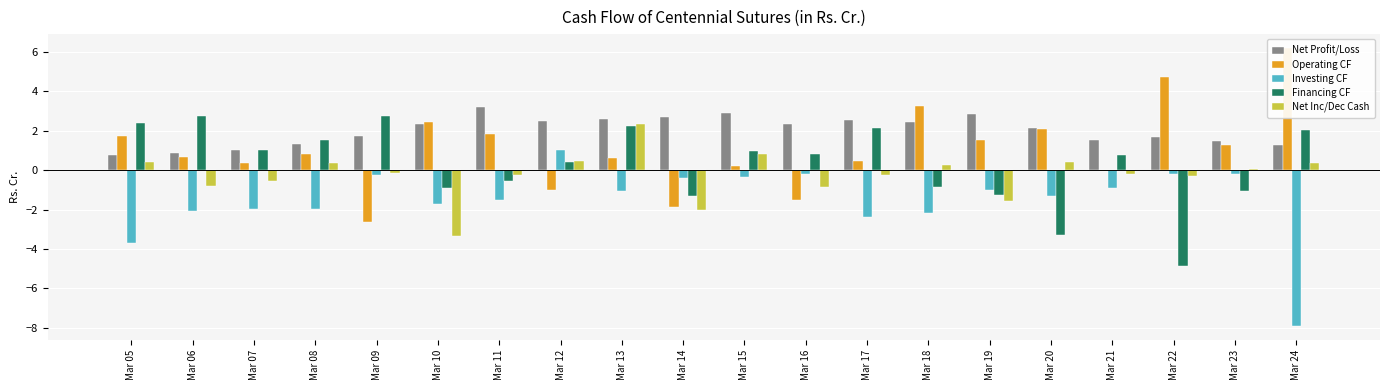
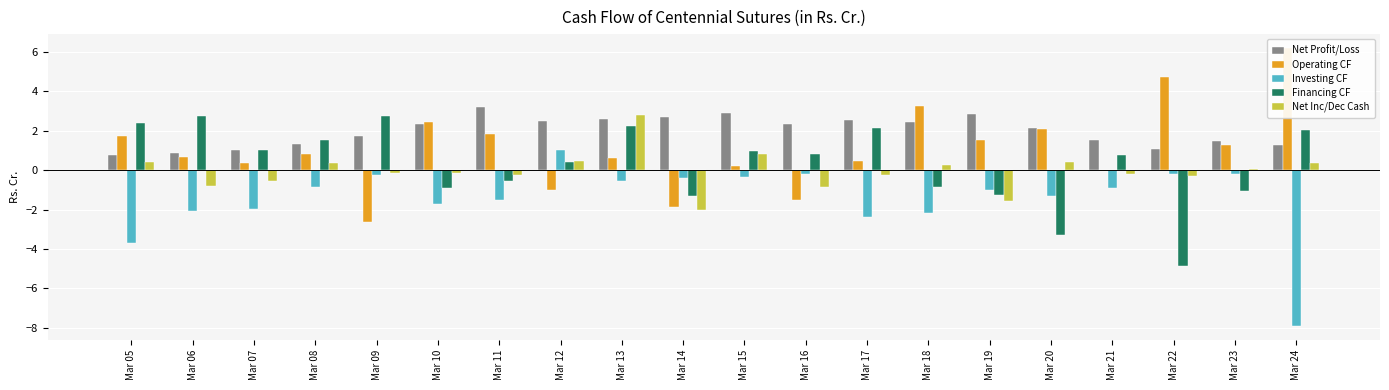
  {
    "Net Profit/Loss": {
      "Mar 05": 0.8,
      "Mar 06": 0.9,
      "Mar 07": 1.0,
      "Mar 08": 1.3,
      "Mar 09": 1.7,
      "Mar 10": 2.4,
      "Mar 11": 3.2,
      "Mar 12": 2.5,
      "Mar 13": 2.6,
      "Mar 14": 2.7,
      "Mar 15": 2.9,
      "Mar 16": 2.4,
      "Mar 17": 2.6,
      "Mar 18": 2.5,
      "Mar 19": 2.8,
      "Mar 20": 2.2,
      "Mar 21": 1.5,
-     "Mar 22": 1.7,
+     "Mar 22": 1.1,
      "Mar 23": 1.5,
      "Mar 24": 1.3
    },
    "Operating CF": {
      "Mar 05": 1.7,
      "Mar 06": 0.7,
      "Mar 07": 0.4,
      "Mar 08": 0.8,
      "Mar 09": -2.6,
      "Mar 10": 2.5,
      "Mar 11": 1.8,
      "Mar 12": -1.0,
      "Mar 13": 0.6,
      "Mar 14": -1.9,
      "Mar 15": 0.2,
      "Mar 16": -1.5,
      "Mar 17": 0.5,
      "Mar 18": 3.3,
      "Mar 19": 1.6,
      "Mar 20": 2.1,
      "Mar 22": 4.8,
      "Mar 23": 1.3
    },
    "Investing CF": {
      "Mar 05": -3.7,
      "Mar 06": -2.1,
      "Mar 07": -2.0,
-     "Mar 08": -2.0,
+     "Mar 08": -0.9,
      "Mar 09": -0.2,
      "Mar 10": -1.7,
      "Mar 11": -1.5,
      "Mar 12": 1.1,
-     "Mar 13": -1.1,
+     "Mar 13": -0.5,
      "Mar 14": -0.4,
      "Mar 15": -0.4,
      "Mar 16": -0.2,
      "Mar 17": -2.4,
      "Mar 18": -2.2,
      "Mar 19": -1.0,
      "Mar 20": -1.3,
      "Mar 21": -0.9,
      "Mar 22": -0.2,
      "Mar 23": -0.2,
      "Mar 24": -7.9
    },
    "Financing CF": {
      "Mar 05": 2.4,
      "Mar 06": 2.8,
      "Mar 07": 1.0,
      "Mar 08": 1.5,
      "Mar 09": 2.7,
      "Mar 10": -0.9,
      "Mar 11": -0.5,
      "Mar 12": 0.4,
      "Mar 13": 2.2,
      "Mar 14": -1.3,
      "Mar 15": 1.0,
      "Mar 16": 0.8,
      "Mar 17": 2.1,
      "Mar 18": -0.9,
      "Mar 19": -1.3,
      "Mar 20": -3.3,
      "Mar 21": 0.8,
      "Mar 22": -4.9,
      "Mar 23": -1.1,
      "Mar 24": 2.1
    },
    "Net Inc/Dec Cash": {
      "Mar 05": 0.4,
      "Mar 06": -0.8,
      "Mar 07": -0.6,
      "Mar 08": 0.4,
      "Mar 09": -0.1,
-     "Mar 10": -3.4,
+     "Mar 10": -0.2,
      "Mar 11": -0.2,
      "Mar 12": 0.5,
-     "Mar 13": 2.3,
+     "Mar 13": 2.8,
      "Mar 14": -2.0,
      "Mar 15": 0.8,
      "Mar 16": -0.9,
      "Mar 17": -0.3,
      "Mar 18": 0.2,
      "Mar 19": -1.6,
      "Mar 20": 0.4,
      "Mar 21": -0.2,
      "Mar 22": -0.3,
      "Mar 24": 0.4
    }
  }
